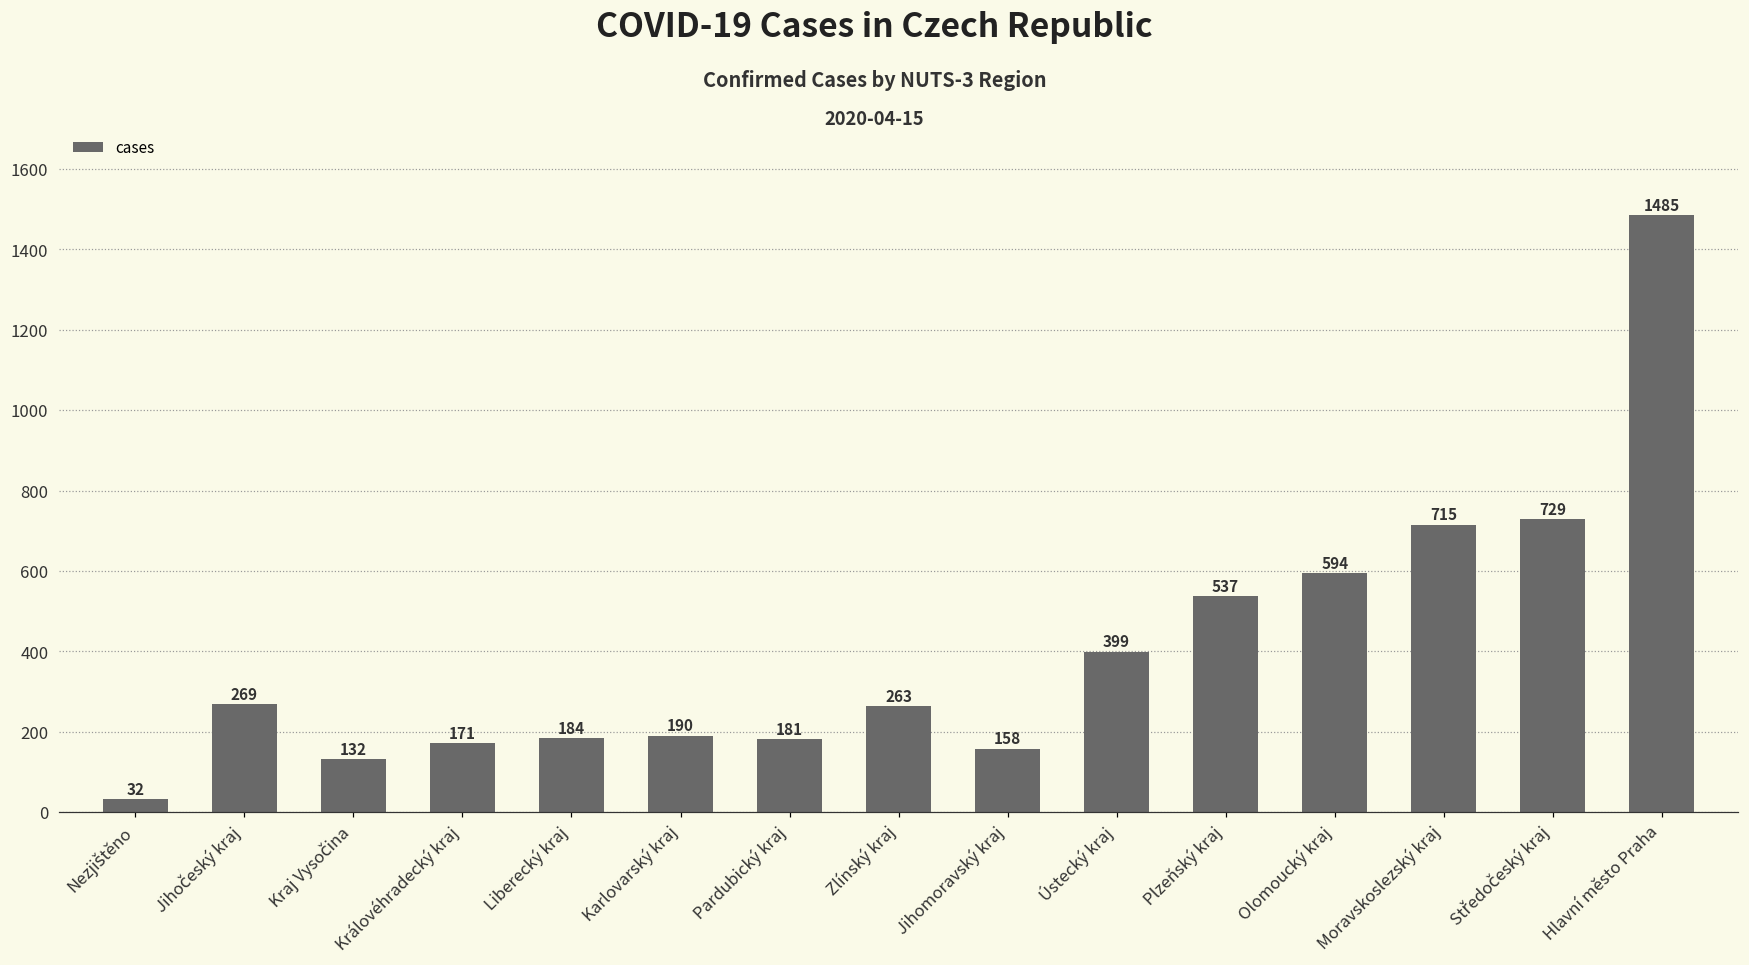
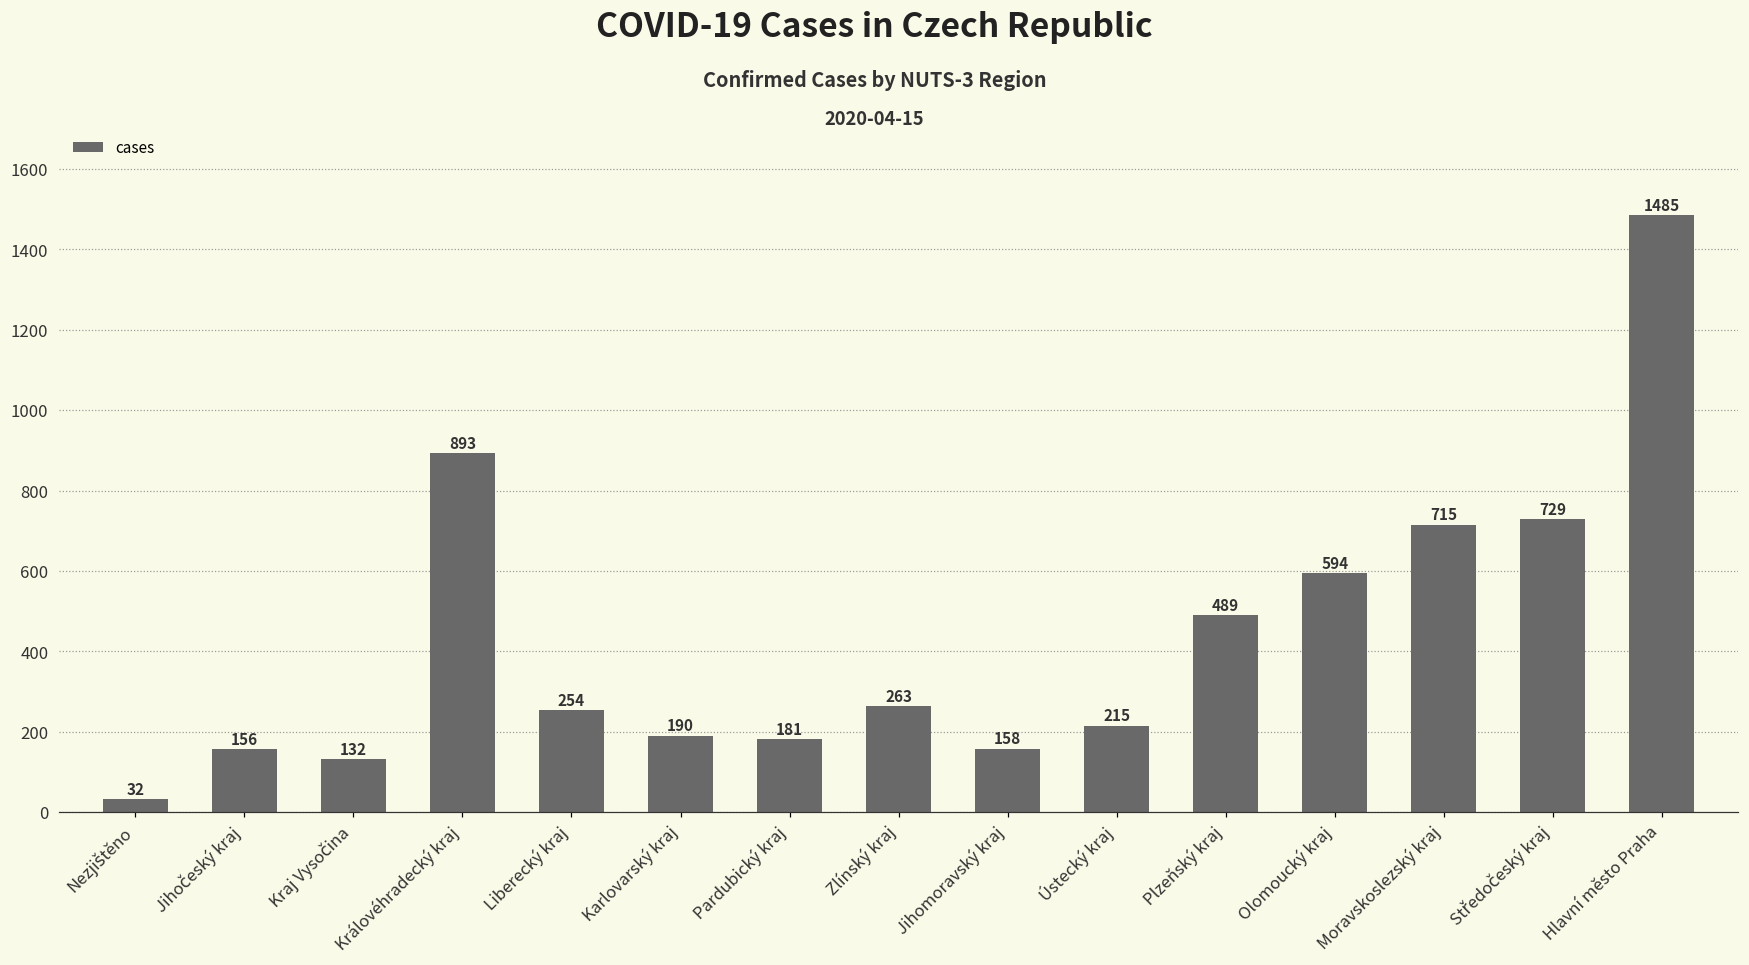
  {
    "Nezjištěno": 32,
-   "Jihočeský kraj": 269,
+   "Jihočeský kraj": 156,
    "Kraj Vysočina": 132,
-   "Královéhradecký kraj": 171,
-   "Liberecký kraj": 184,
+   "Královéhradecký kraj": 893,
+   "Liberecký kraj": 254,
    "Karlovarský kraj": 190,
    "Pardubický kraj": 181,
    "Zlínský kraj": 263,
    "Jihomoravský kraj": 158,
-   "Ústecký kraj": 399,
-   "Plzeňský kraj": 537,
+   "Ústecký kraj": 215,
+   "Plzeňský kraj": 489,
    "Olomoucký kraj": 594,
    "Moravskoslezský kraj": 715,
    "Středočeský kraj": 729,
    "Hlavní město Praha": 1485
  }
